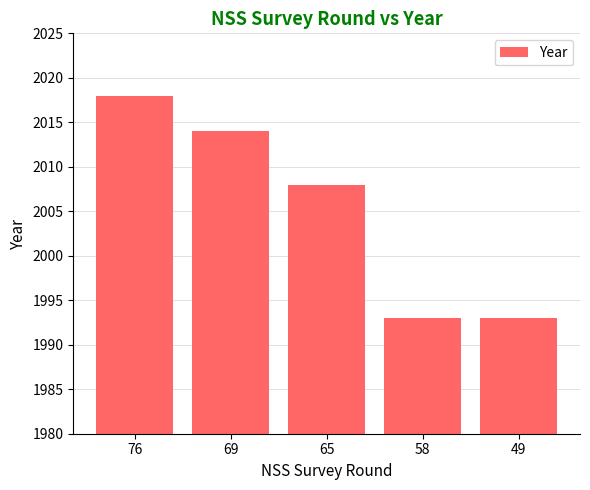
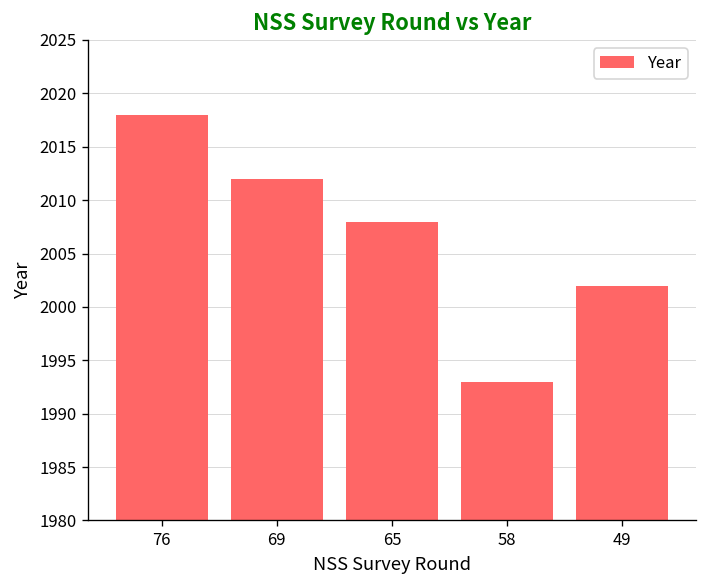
  {
    "76": 2018,
-   "69": 2014,
+   "69": 2012,
    "65": 2008,
    "58": 1993,
-   "49": 1993
+   "49": 2002
  }
